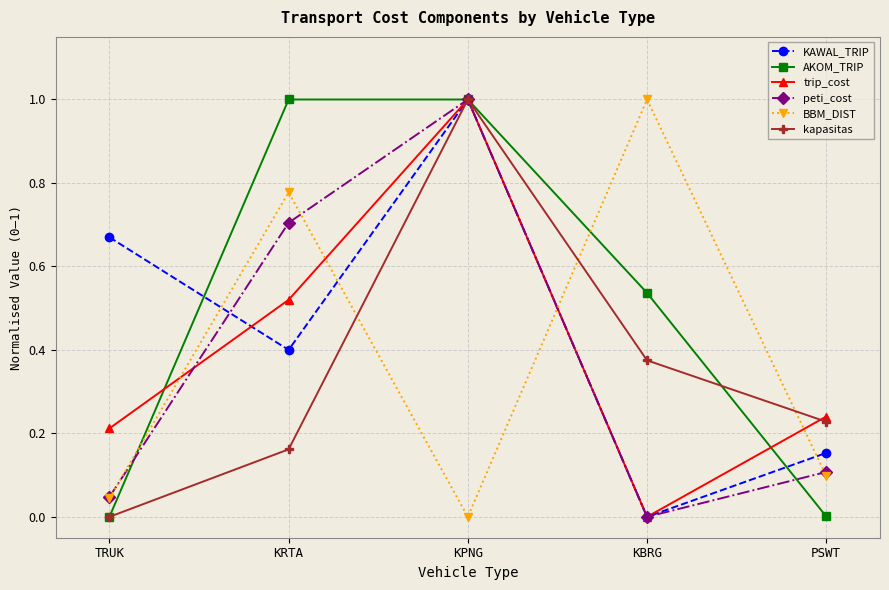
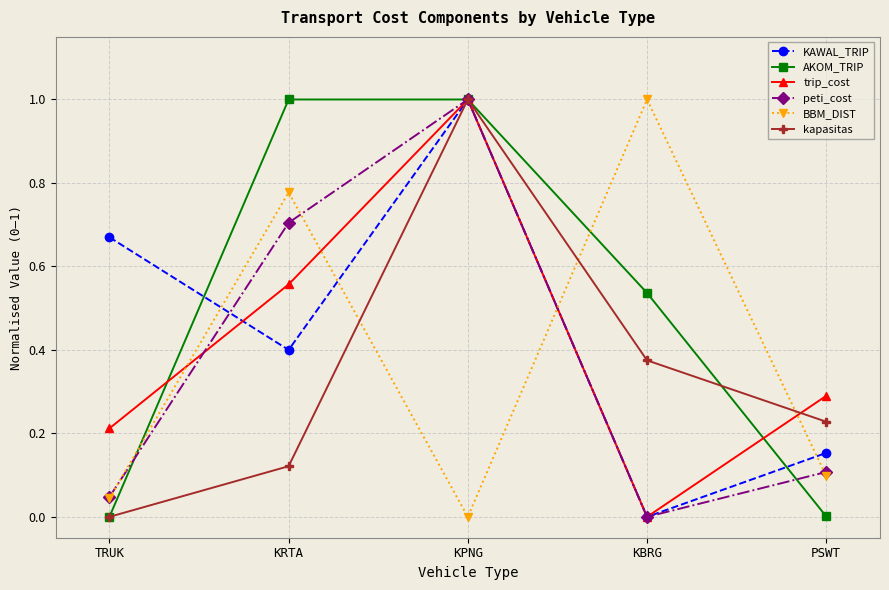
  {
    "KAWAL_TRIP": {
      "TRUK": 0.67,
      "KRTA": 0.40,
      "PSWT": 0.15
    },
    "AKOM_TRIP": {
      "KRTA": 1.00,
      "KBRG": 0.54,
      "PSWT": 0.00
    },
    "trip_cost": {
      "TRUK": 0.21,
-     "KRTA": 0.52,
-     "PSWT": 0.24
+     "KRTA": 0.56,
+     "PSWT": 0.29
    },
    "peti_cost": {
      "KRTA": 0.70,
      "PSWT": 0.11
    },
    "BBM_DIST": {
      "KRTA": 0.78,
      "KPNG": 0.00,
      "KBRG": 1.00,
      "PSWT": 0.10
    },
    "kapasitas": {
-     "KRTA": 0.16,
+     "KRTA": 0.12,
      "KBRG": 0.38,
      "PSWT": 0.23
    }
  }
